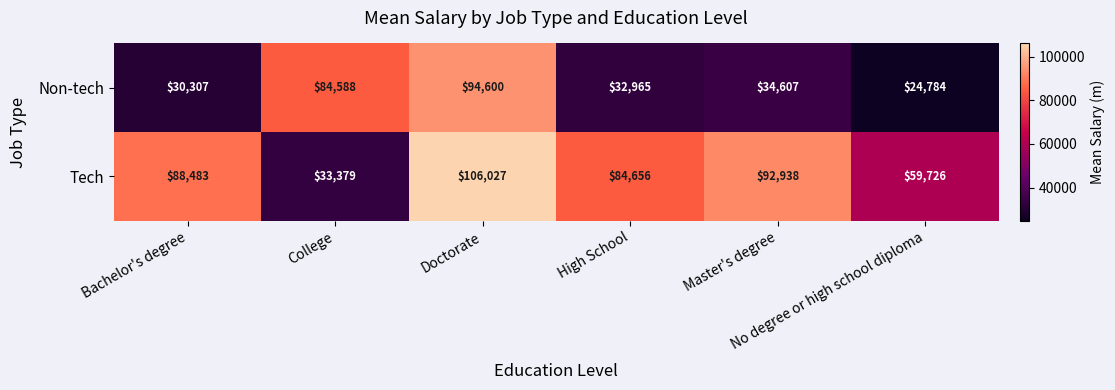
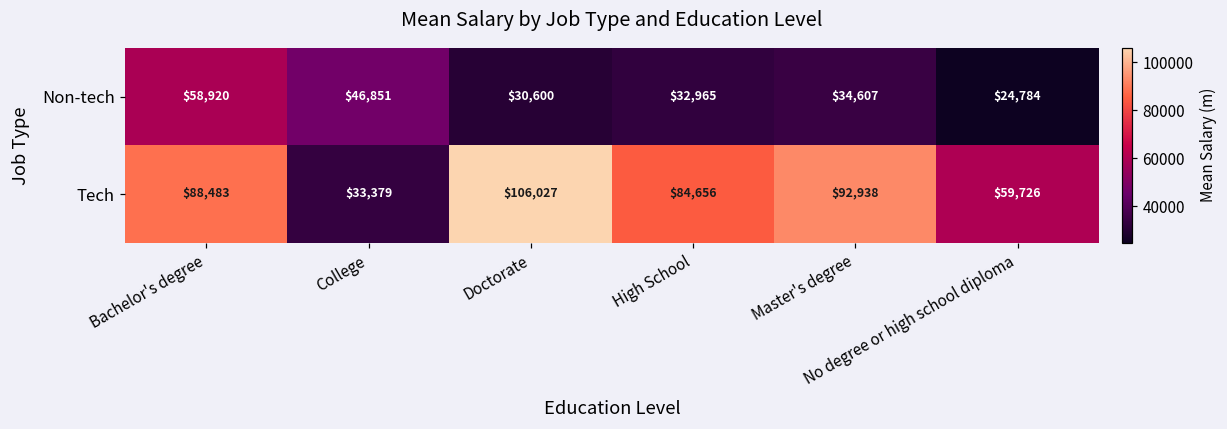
  {
    "Non-tech": {
-     "Bachelor's degree": "$30,307",
-     "College": "$84,588",
-     "Doctorate": "$94,600",
+     "Bachelor's degree": "$58,920",
+     "College": "$46,851",
+     "Doctorate": "$30,600",
      "High School": "$32,965",
      "Master's degree": "$34,607",
      "No degree or high school diploma": "$24,784"
    },
    "Tech": {
      "Bachelor's degree": "$88,483",
      "College": "$33,379",
      "Doctorate": "$106,027",
      "High School": "$84,656",
      "Master's degree": "$92,938",
      "No degree or high school diploma": "$59,726"
    }
  }
